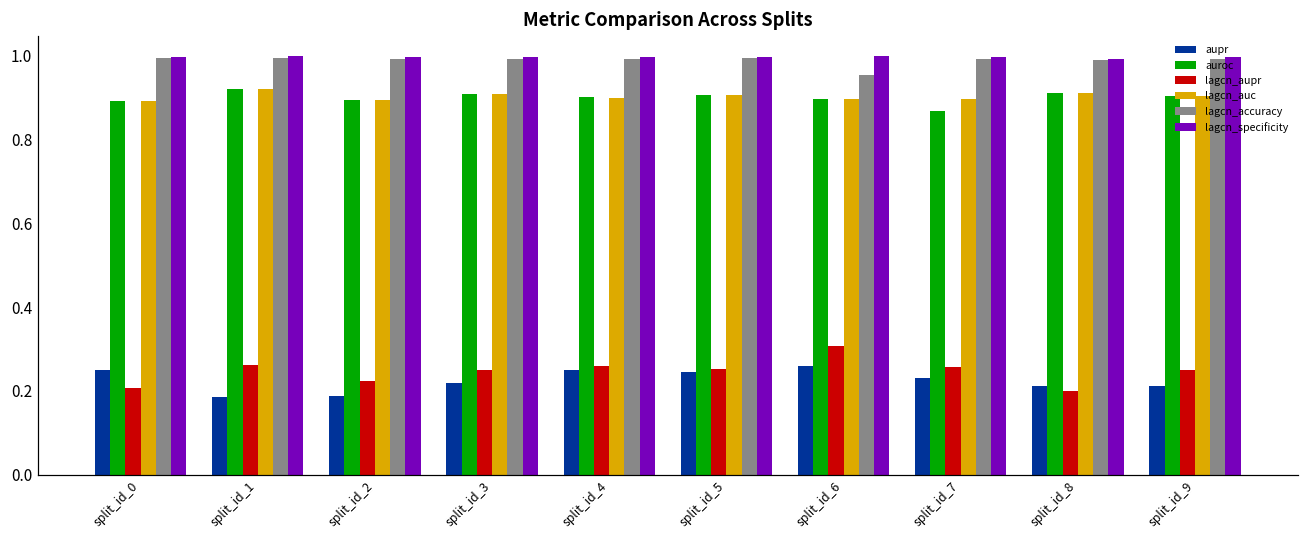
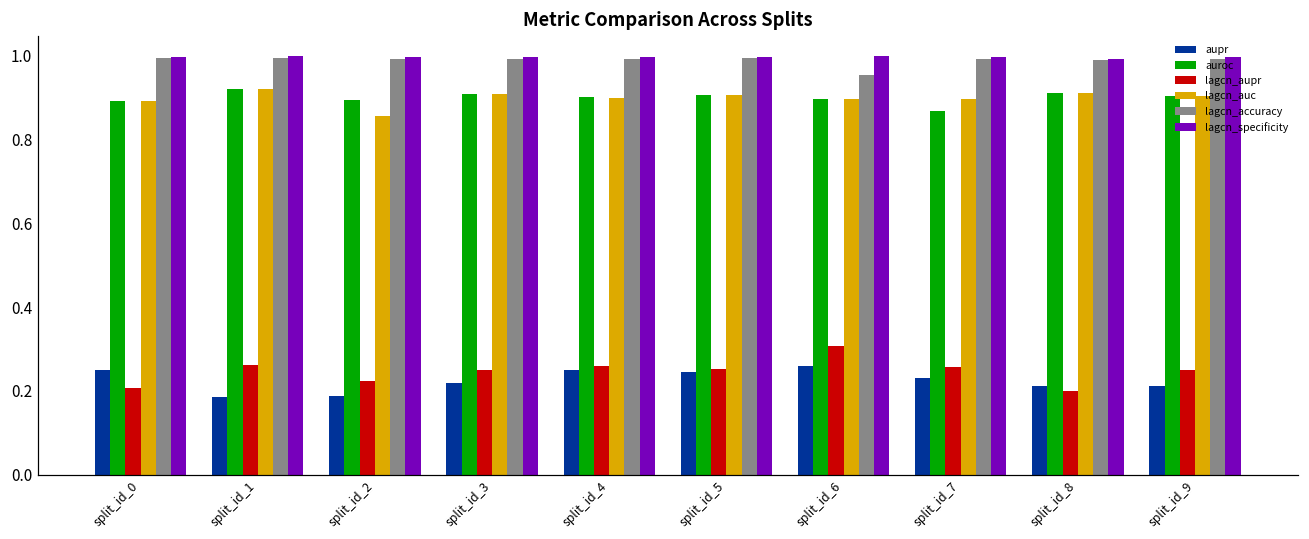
  {
    "aupr": {
      "split_id_0": 0.25,
      "split_id_1": 0.19,
      "split_id_2": 0.19,
      "split_id_3": 0.22,
      "split_id_4": 0.25,
      "split_id_5": 0.25,
      "split_id_6": 0.26,
      "split_id_7": 0.23,
      "split_id_8": 0.21,
      "split_id_9": 0.21
    },
    "auroc": {
      "split_id_0": 0.89,
      "split_id_1": 0.92,
      "split_id_2": 0.89,
      "split_id_3": 0.91,
      "split_id_4": 0.90,
      "split_id_5": 0.91,
      "split_id_6": 0.90,
      "split_id_7": 0.87,
      "split_id_8": 0.91,
      "split_id_9": 0.90
    },
    "lagcn_aupr": {
      "split_id_0": 0.21,
      "split_id_1": 0.26,
      "split_id_2": 0.22,
      "split_id_3": 0.25,
      "split_id_4": 0.26,
      "split_id_5": 0.25,
      "split_id_6": 0.31,
      "split_id_7": 0.26,
      "split_id_8": 0.20,
      "split_id_9": 0.25
    },
    "lagcn_auc": {
      "split_id_0": 0.89,
      "split_id_1": 0.92,
-     "split_id_2": 0.89,
+     "split_id_2": 0.85,
      "split_id_3": 0.91,
      "split_id_4": 0.90,
      "split_id_5": 0.91,
      "split_id_6": 0.90,
      "split_id_7": 0.89,
      "split_id_8": 0.91,
      "split_id_9": 0.90
    },
    "lagcn_accuracy": {
      "split_id_0": 0.99,
      "split_id_1": 0.99,
      "split_id_2": 0.99,
      "split_id_3": 0.99,
      "split_id_4": 0.99,
      "split_id_5": 0.99,
      "split_id_6": 0.95,
      "split_id_7": 0.99,
      "split_id_8": 0.99,
      "split_id_9": 0.99
    },
    "lagcn_specificity": {
      "split_id_0": 1.00,
      "split_id_1": 1.00,
      "split_id_2": 1.00,
      "split_id_3": 1.00,
      "split_id_4": 1.00,
      "split_id_5": 1.00,
      "split_id_6": 1.00,
      "split_id_7": 1.00,
      "split_id_8": 0.99,
      "split_id_9": 1.00
    }
  }
